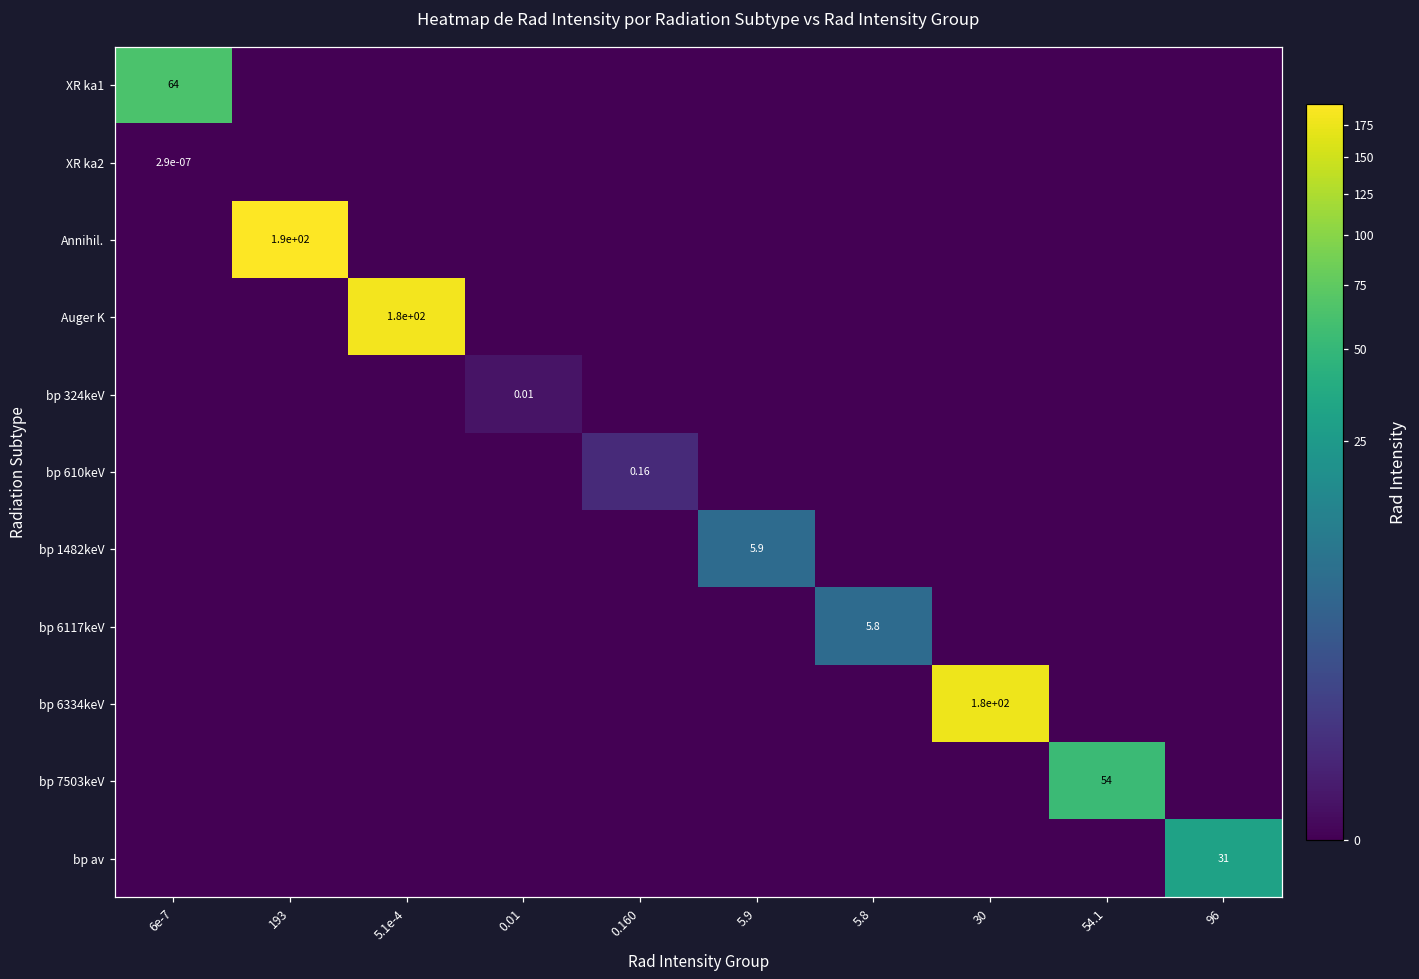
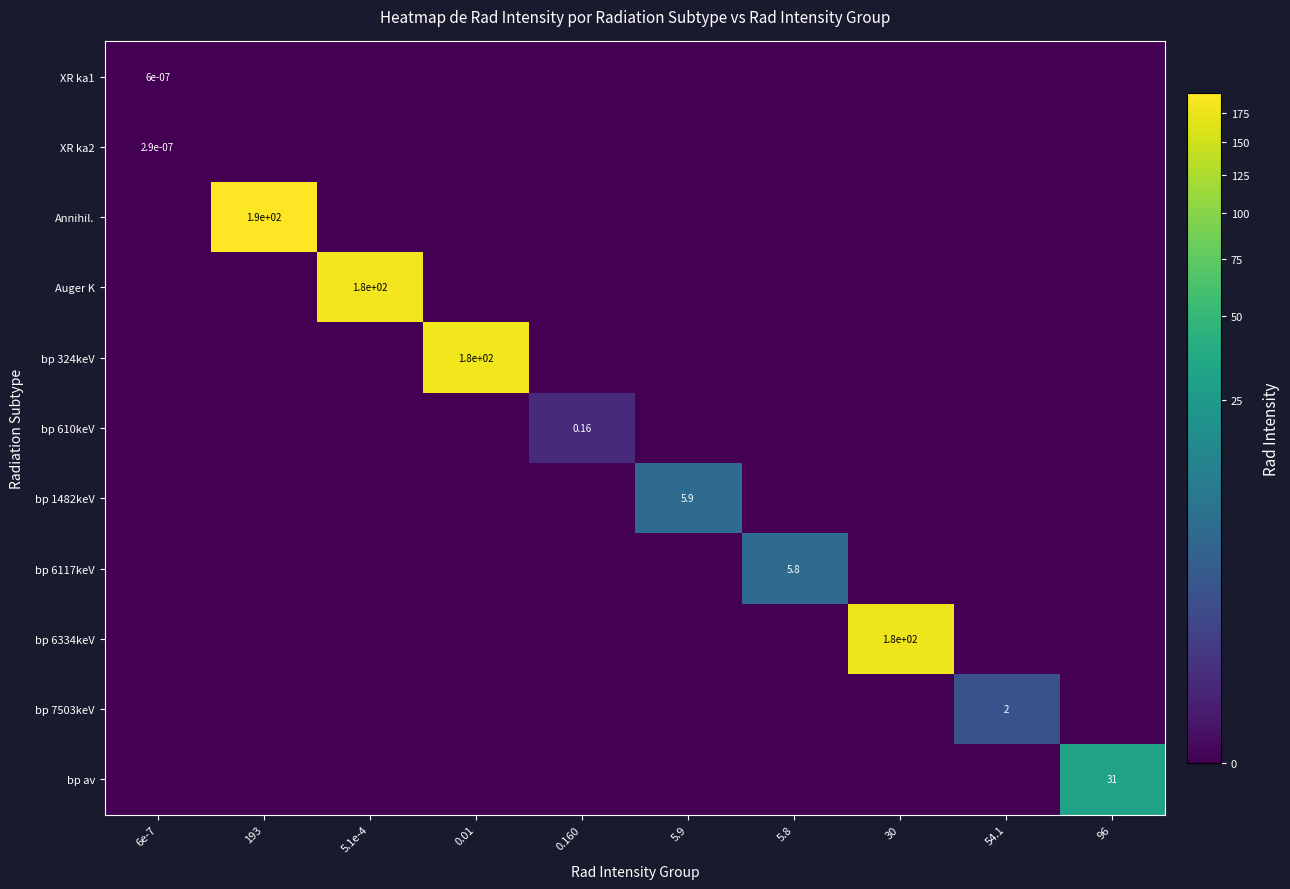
  {
    "XR ka1": {
-     "6e-7": "64"
+     "6e-7": "6e-07"
    },
    "XR ka2": {
      "6e-7": "2.9e-07"
    },
    "Annihil.": {
      "193": "1.9e+02"
    },
    "Auger K": {
      "5.1e-4": "1.8e+02"
    },
    "bp 324keV": {
-     "0.01": "0.01"
+     "0.01": "1.8e+02"
    },
    "bp 610keV": {
      "0.160": "0.16"
    },
    "bp 1482keV": {
      "5.9": "5.9"
    },
    "bp 6117keV": {
      "5.8": "5.8"
    },
    "bp 6334keV": {
      "30": "1.8e+02"
    },
    "bp 7503keV": {
-     "54.1": "54"
+     "54.1": "2"
    },
    "bp av": {
      "96": "31"
    }
  }
